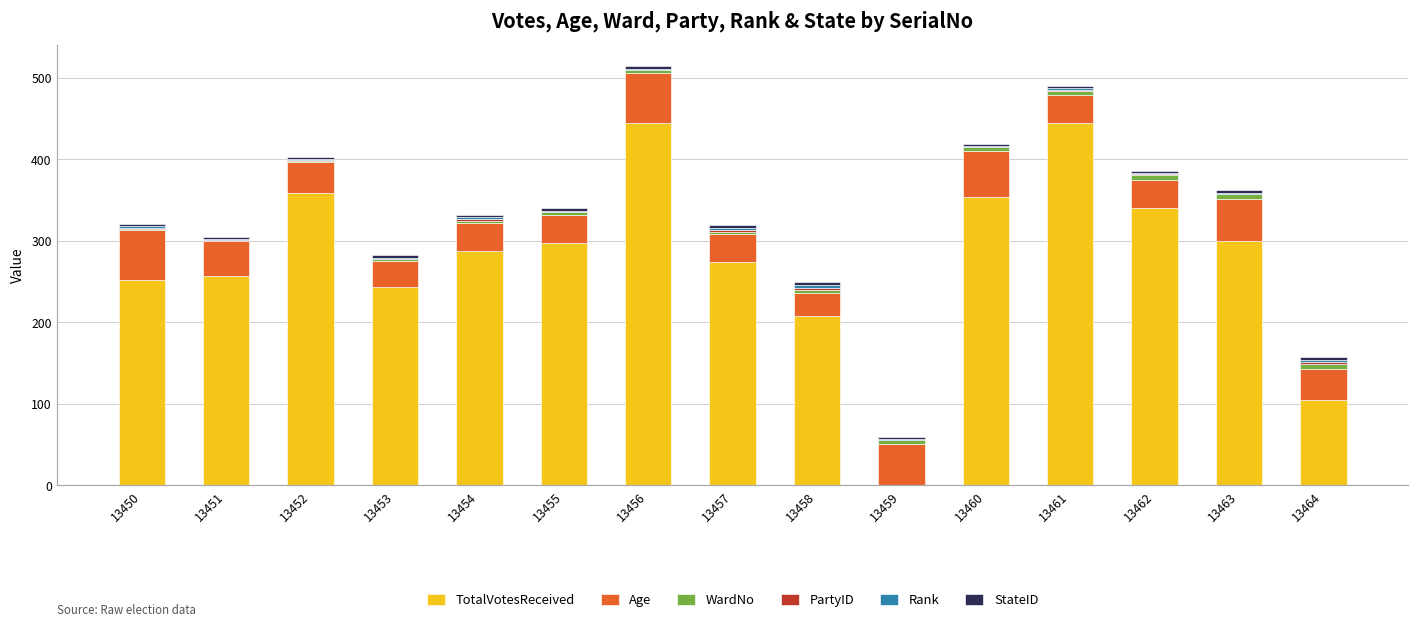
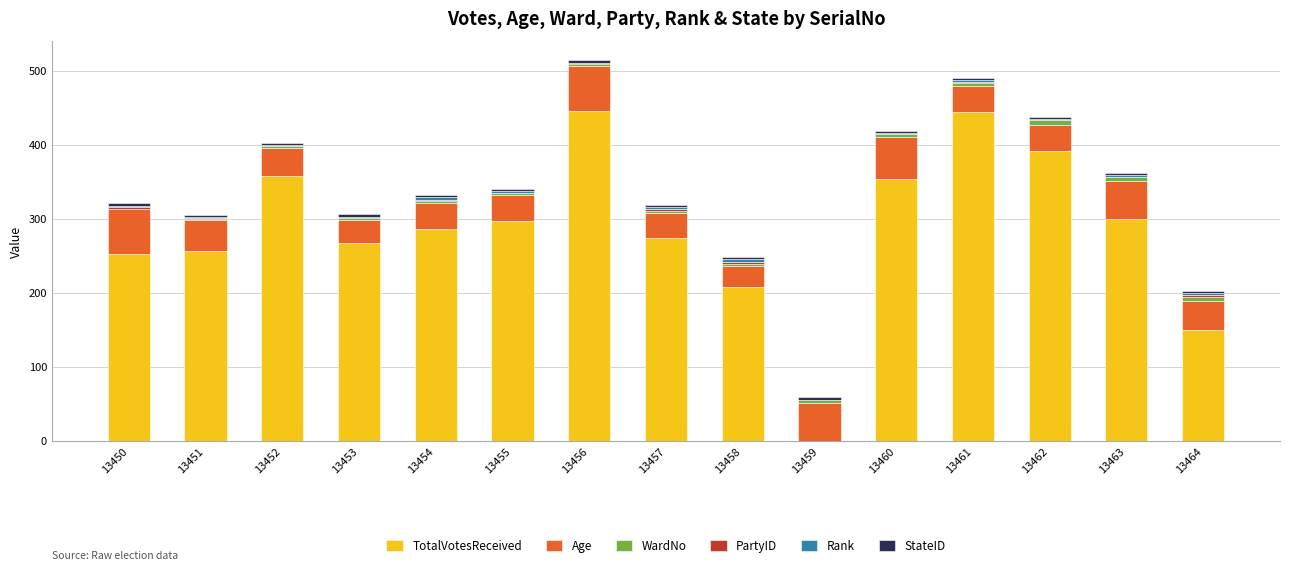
  {
    "TotalVotesReceived": {
      "13450": 250,
      "13451": 260,
      "13452": 360,
-     "13453": 240,
+     "13453": 270,
      "13454": 290,
      "13455": 300,
      "13456": 450,
      "13457": 270,
      "13458": 210,
      "13459": 0,
      "13460": 350,
      "13461": 440,
-     "13462": 340,
+     "13462": 390,
      "13463": 300,
-     "13464": 100
+     "13464": 150
    },
    "WardNo": {
      "13459": 0,
      "13460": 10,
      "13461": 10,
      "13462": 10,
      "13463": 10,
      "13464": 10
    },
    "Rank": {
      "13458": 0
    }
  }
